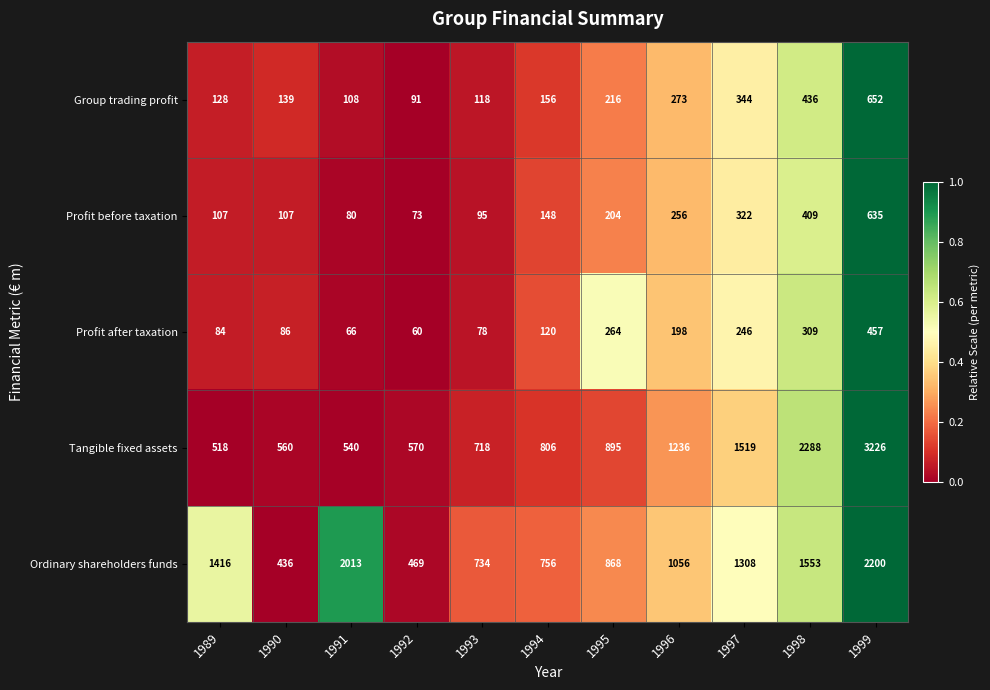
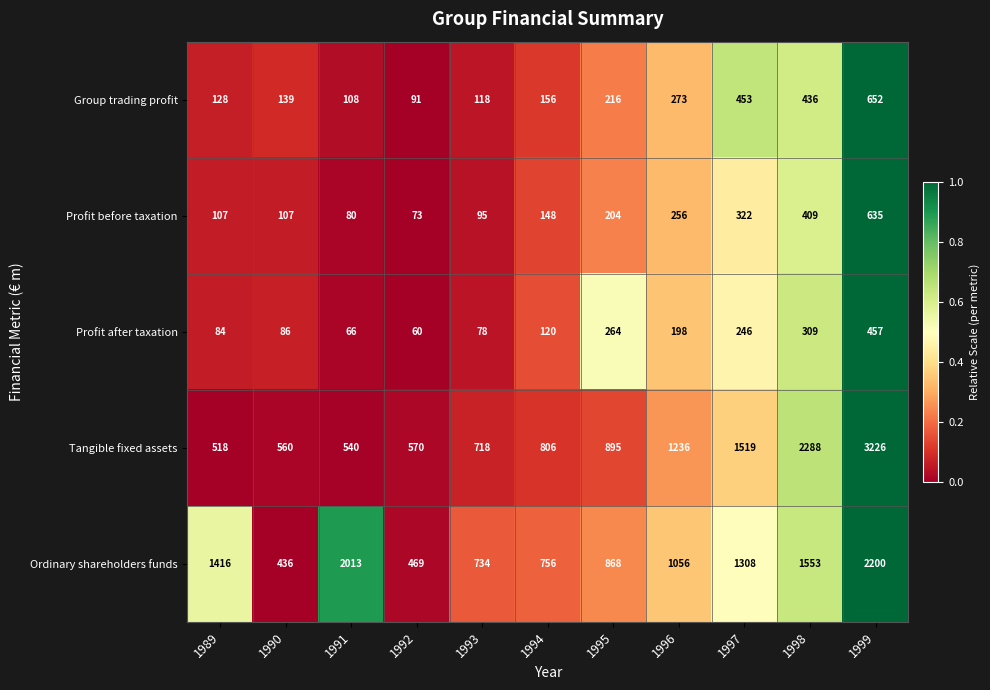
  {
    "Group trading profit": {
      "1989": 128,
      "1990": 139,
      "1991": 108,
      "1992": 91,
      "1993": 118,
      "1994": 156,
      "1995": 216,
      "1996": 273,
-     "1997": 344,
+     "1997": 453,
      "1998": 436,
      "1999": 652
    },
    "Profit before taxation": {
      "1989": 107,
      "1990": 107,
      "1991": 80,
      "1992": 73,
      "1993": 95,
      "1994": 148,
      "1995": 204,
      "1996": 256,
      "1997": 322,
      "1998": 409,
      "1999": 635
    },
    "Profit after taxation": {
      "1989": 84,
      "1990": 86,
      "1991": 66,
      "1992": 60,
      "1993": 78,
      "1994": 120,
      "1995": 264,
      "1996": 198,
      "1997": 246,
      "1998": 309,
      "1999": 457
    },
    "Tangible fixed assets": {
      "1989": 518,
      "1990": 560,
      "1991": 540,
      "1992": 570,
      "1993": 718,
      "1994": 806,
      "1995": 895,
      "1996": 1236,
      "1997": 1519,
      "1998": 2288,
      "1999": 3226
    },
    "Ordinary shareholders funds": {
      "1989": 1416,
      "1990": 436,
      "1991": 2013,
      "1992": 469,
      "1993": 734,
      "1994": 756,
      "1995": 868,
      "1996": 1056,
      "1997": 1308,
      "1998": 1553,
      "1999": 2200
    }
  }
